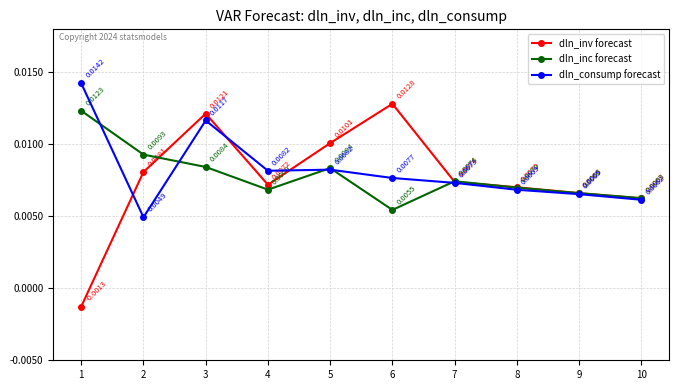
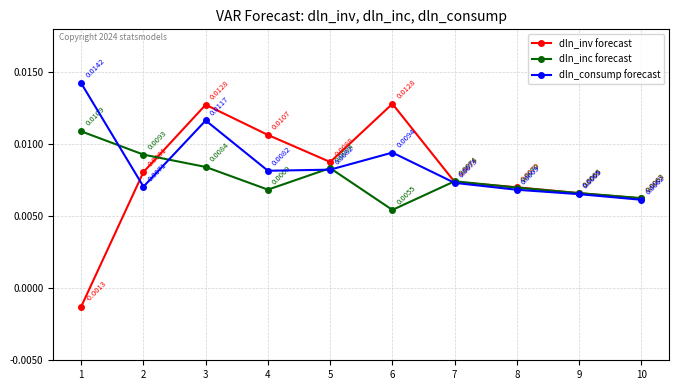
  {
    "dln_inv forecast": {
      "1": -0.0013,
-     "3": 0.0121,
-     "4": 0.0072,
-     "5": 0.0101,
+     "3": 0.0128,
+     "4": 0.0107,
+     "5": 0.0088,
      "6": 0.0128
    },
    "dln_inc forecast": {
-     "1": 0.0123,
+     "1": 0.0109,
      "3": 0.0084,
      "6": 0.0055
    },
    "dln_consump forecast": {
      "1": 0.0142,
-     "2": 0.0049,
-     "6": 0.0077
+     "2": 0.0071,
+     "6": 0.0094
    }
  }
